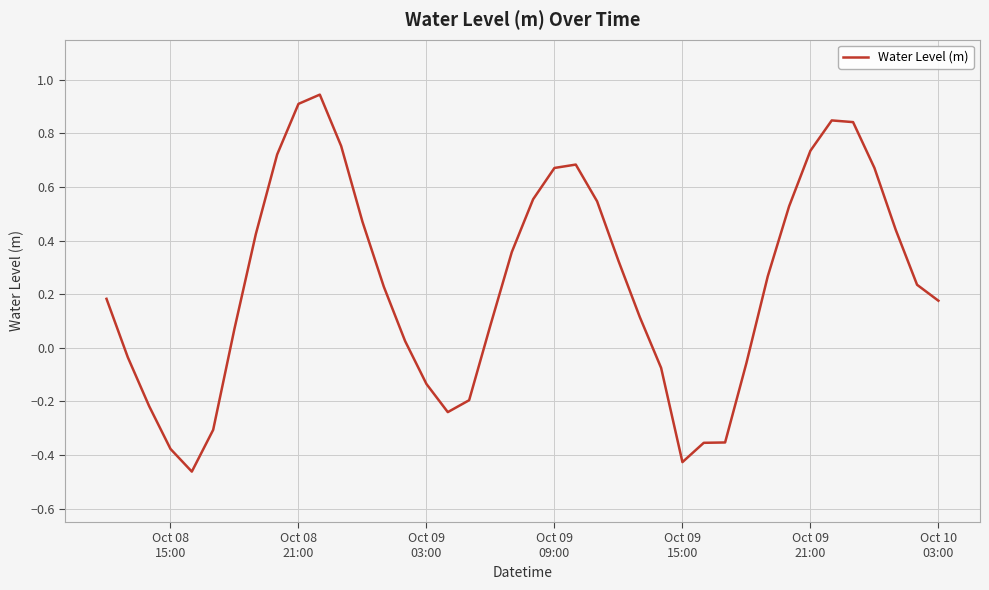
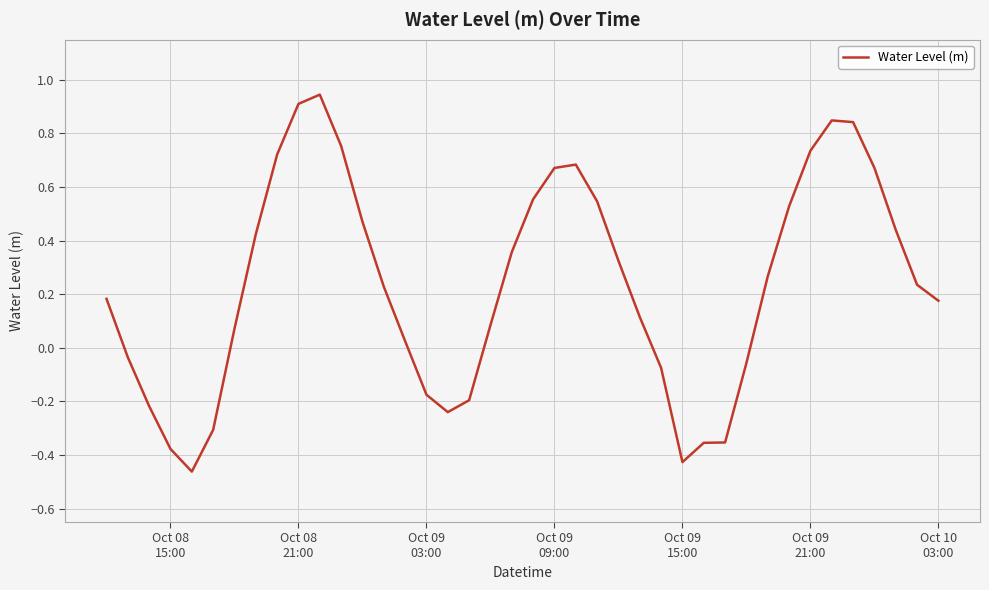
  {
    "Oct 08 15:00": -0.38,
    "Oct 08 21:00": 0.91,
-   "Oct 09 03:00": -0.13,
+   "Oct 09 03:00": -0.17,
    "Oct 09 09:00": 0.67,
    "Oct 09 15:00": -0.43,
    "Oct 09 21:00": 0.74,
    "Oct 10 03:00": 0.18
  }
